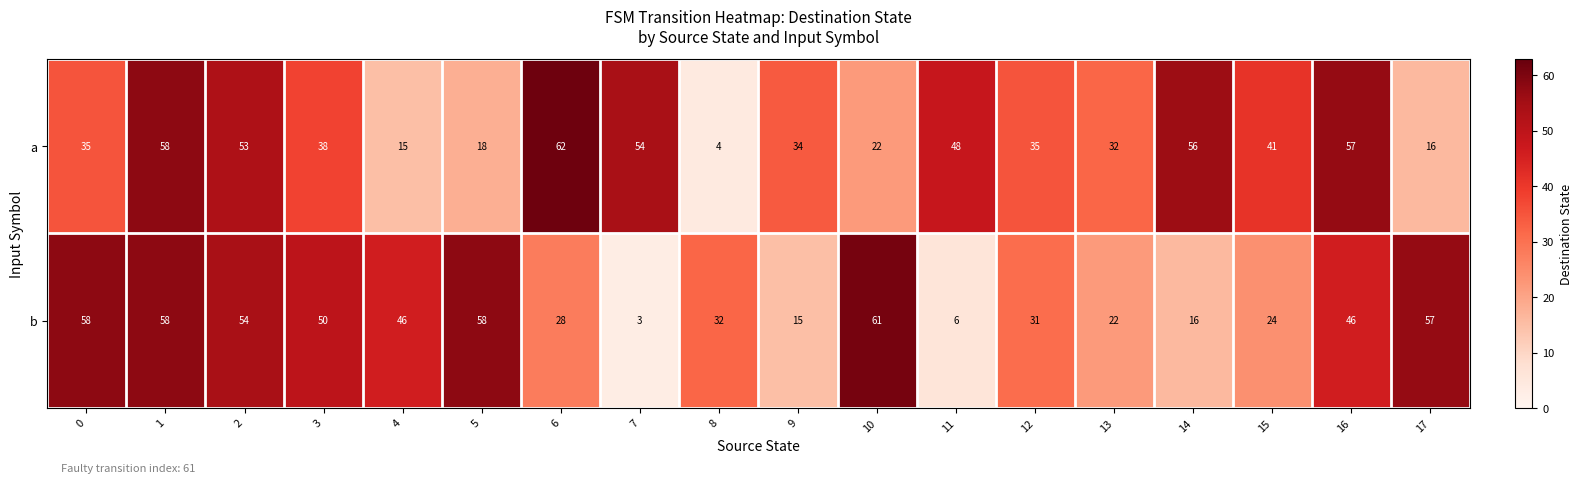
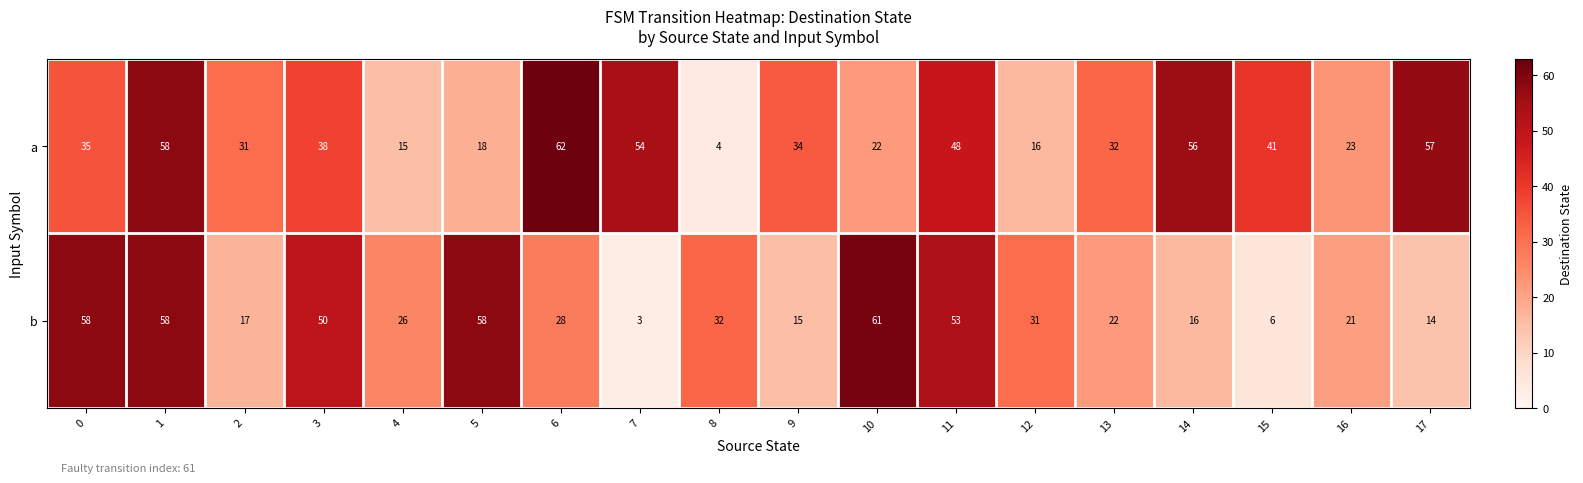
  {
    "a": {
      "0": 35,
      "1": 58,
-     "2": 53,
+     "2": 31,
      "3": 38,
      "4": 15,
      "5": 18,
      "6": 62,
      "7": 54,
      "8": 4,
      "9": 34,
      "10": 22,
      "11": 48,
-     "12": 35,
+     "12": 16,
      "13": 32,
      "14": 56,
      "15": 41,
-     "16": 57,
-     "17": 16
+     "16": 23,
+     "17": 57
    },
    "b": {
      "0": 58,
      "1": 58,
-     "2": 54,
+     "2": 17,
      "3": 50,
-     "4": 46,
+     "4": 26,
      "5": 58,
      "6": 28,
      "7": 3,
      "8": 32,
      "9": 15,
      "10": 61,
-     "11": 6,
+     "11": 53,
      "12": 31,
      "13": 22,
      "14": 16,
-     "15": 24,
-     "16": 46,
-     "17": 57
+     "15": 6,
+     "16": 21,
+     "17": 14
    }
  }
